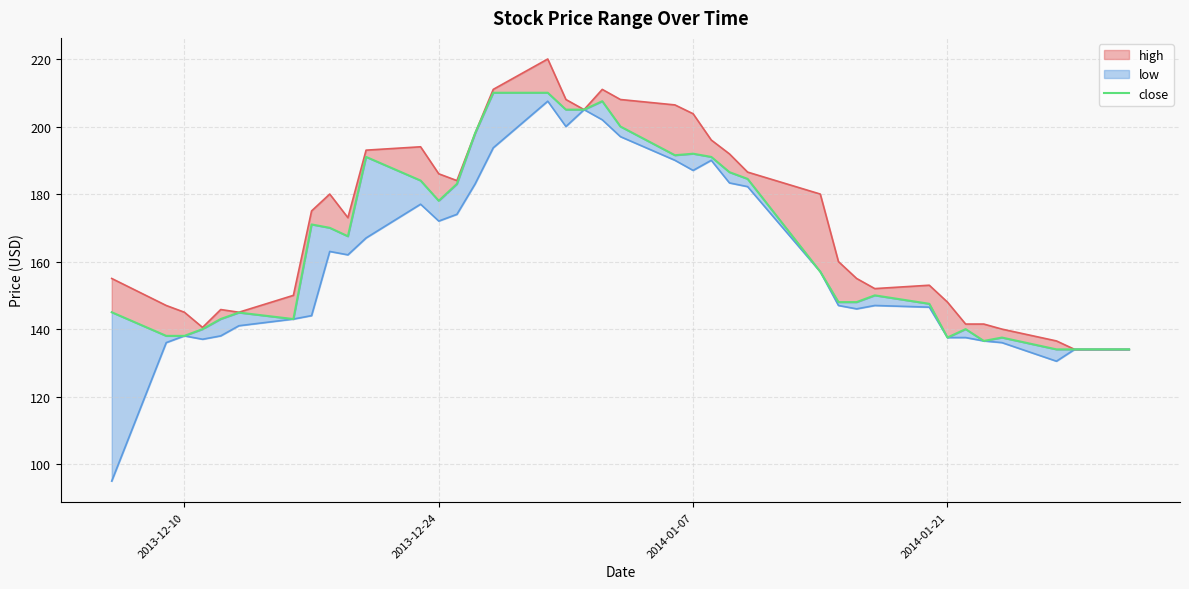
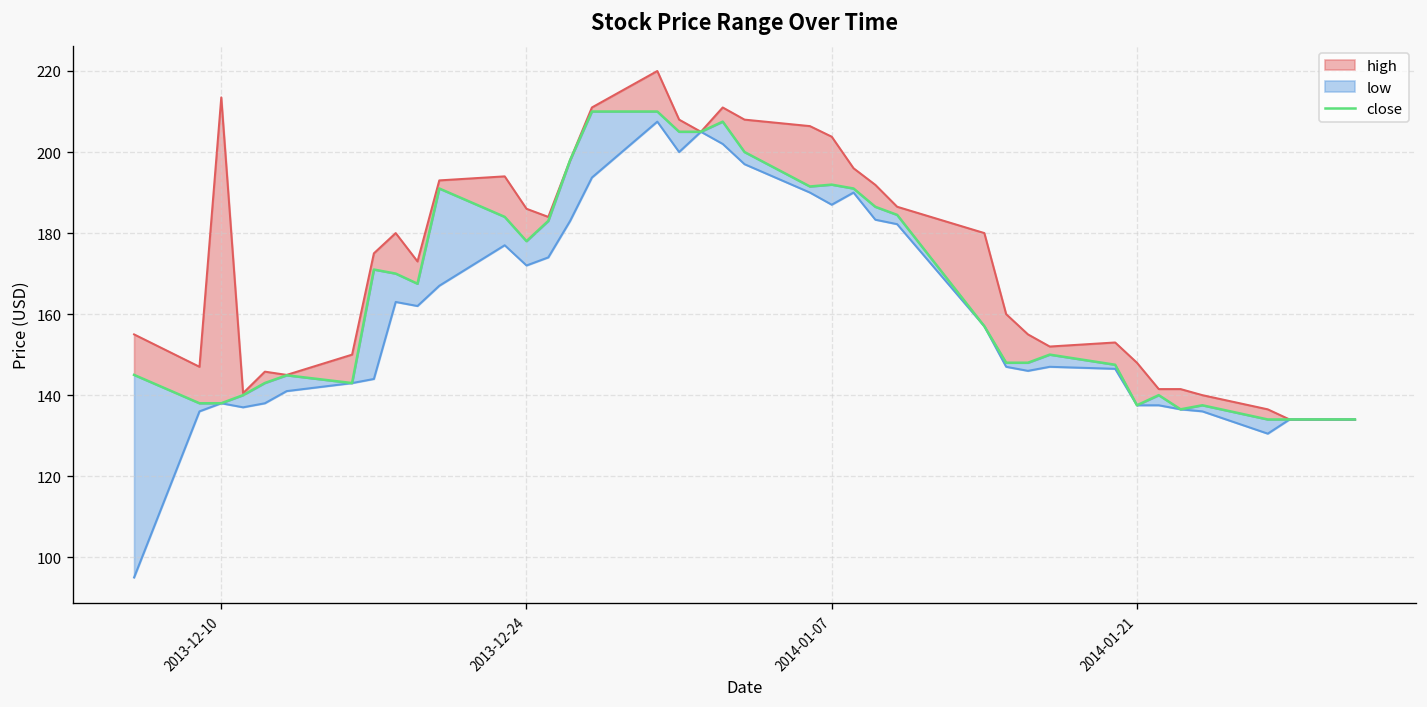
  {
    "high": {
-     "2013-12-10": 145,
+     "2013-12-10": 213,
      "2013-12-24": 186,
      "2014-01-07": 204,
      "2014-01-21": 148
    }
  }
